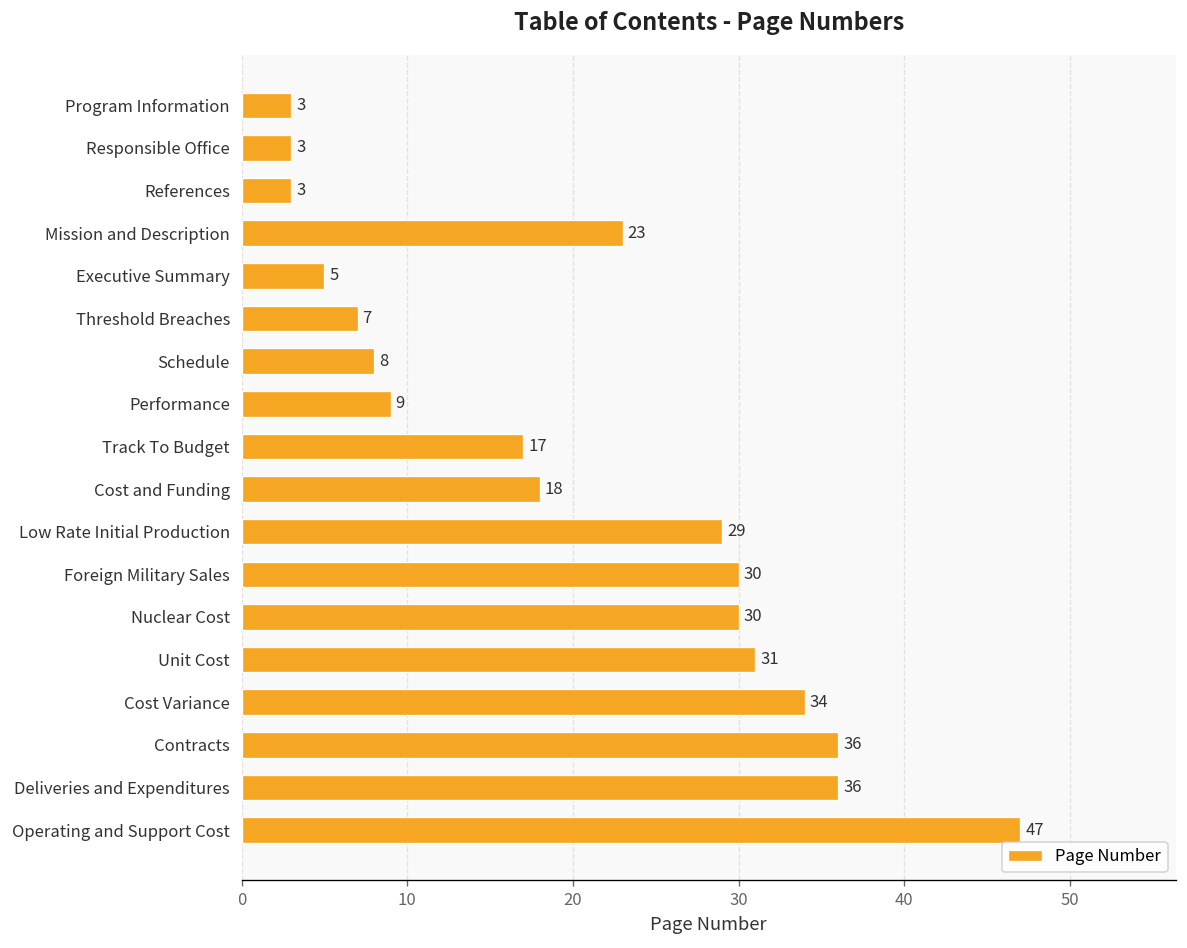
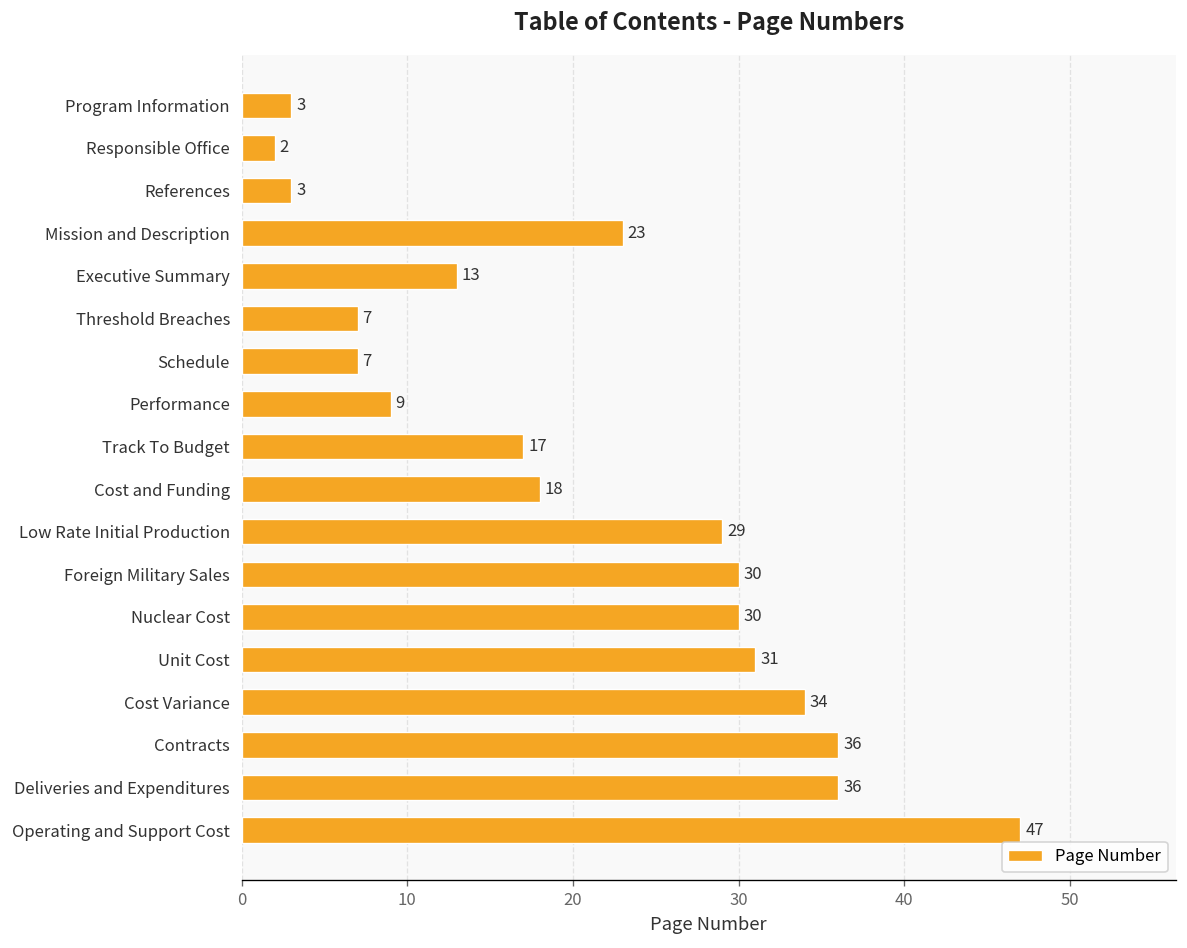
  {
    "Program Information": 3,
-   "Responsible Office": 3,
+   "Responsible Office": 2,
    "References": 3,
    "Mission and Description": 23,
-   "Executive Summary": 5,
+   "Executive Summary": 13,
    "Threshold Breaches": 7,
-   "Schedule": 8,
+   "Schedule": 7,
    "Performance": 9,
    "Track To Budget": 17,
    "Cost and Funding": 18,
    "Low Rate Initial Production": 29,
    "Foreign Military Sales": 30,
    "Nuclear Cost": 30,
    "Unit Cost": 31,
    "Cost Variance": 34,
    "Contracts": 36,
    "Deliveries and Expenditures": 36,
    "Operating and Support Cost": 47
  }
